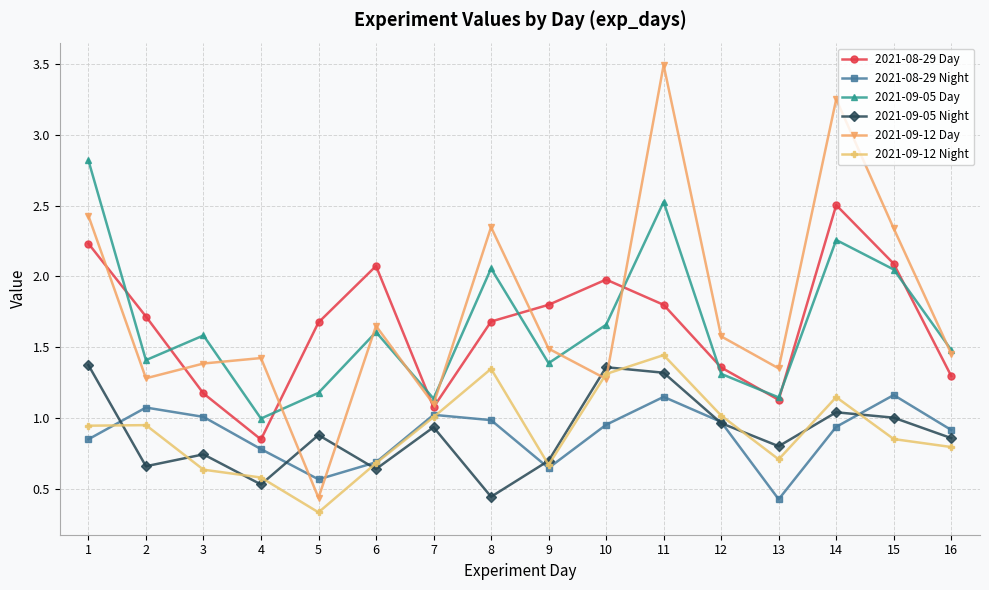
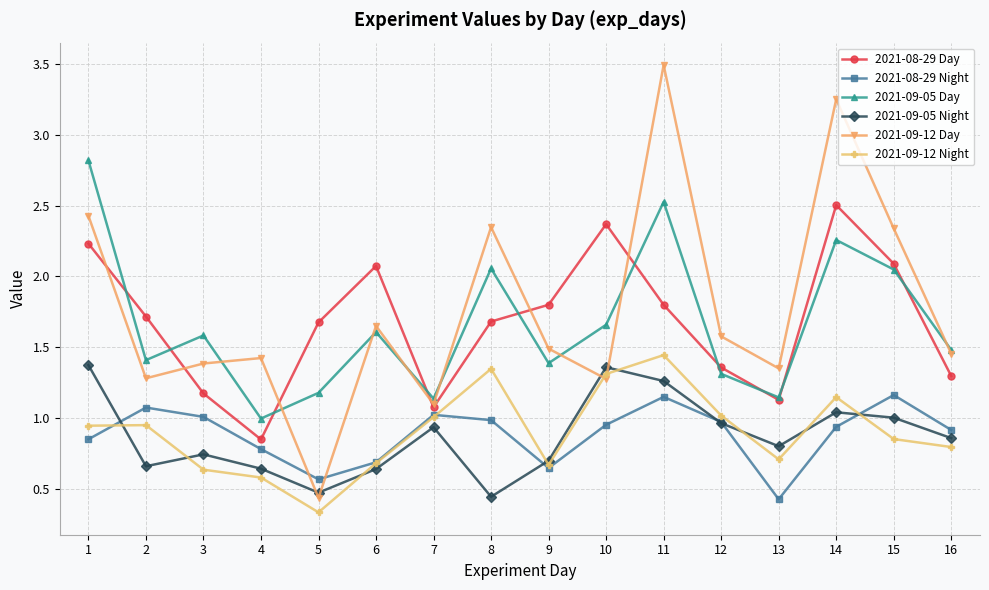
  {
    "2021-08-29 Day": {
      "1": 2.23,
      "2": 1.72,
      "3": 1.17,
      "4": 0.85,
      "5": 1.67,
      "6": 2.07,
      "7": 1.07,
      "8": 1.68,
      "9": 1.80,
-     "10": 1.98,
+     "10": 2.37,
      "11": 1.80,
      "12": 1.36,
      "14": 2.50,
      "15": 2.09,
      "16": 1.30
    },
    "2021-09-05 Night": {
      "1": 1.37,
      "2": 0.66,
      "3": 0.74,
-     "4": 0.53,
-     "5": 0.88,
+     "4": 0.64,
+     "5": 0.47,
      "6": 0.64,
      "7": 0.93,
      "8": 0.44,
      "9": 0.70,
      "10": 1.36,
-     "11": 1.32,
+     "11": 1.26,
      "13": 0.80,
      "14": 1.04,
      "15": 1.00,
      "16": 0.86
    }
  }
